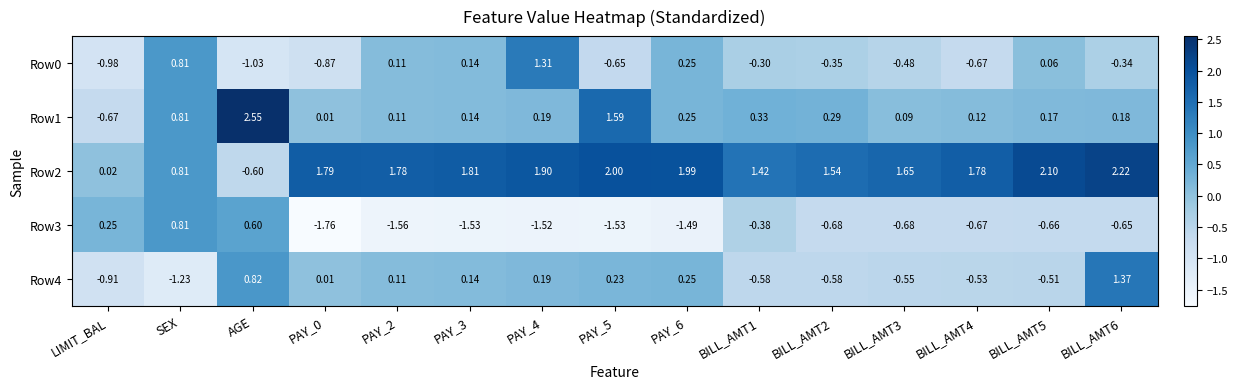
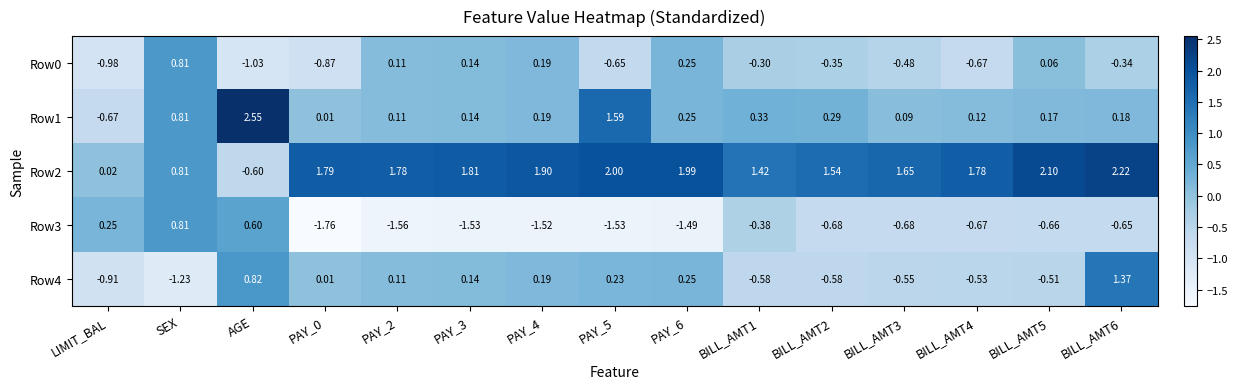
  {
    "Row0": {
      "LIMIT_BAL": -0.98,
      "SEX": 0.81,
      "AGE": -1.03,
      "PAY_0": -0.87,
      "PAY_2": 0.11,
      "PAY_3": 0.14,
-     "PAY_4": 1.31,
+     "PAY_4": 0.19,
      "PAY_5": -0.65,
      "PAY_6": 0.25,
      "BILL_AMT1": -0.30,
      "BILL_AMT2": -0.35,
      "BILL_AMT3": -0.48,
      "BILL_AMT4": -0.67,
      "BILL_AMT5": 0.06,
      "BILL_AMT6": -0.34
    },
    "Row1": {
      "LIMIT_BAL": -0.67,
      "SEX": 0.81,
      "AGE": 2.55,
      "PAY_0": 0.01,
      "PAY_2": 0.11,
      "PAY_3": 0.14,
      "PAY_4": 0.19,
      "PAY_5": 1.59,
      "PAY_6": 0.25,
      "BILL_AMT1": 0.33,
      "BILL_AMT2": 0.29,
      "BILL_AMT3": 0.09,
      "BILL_AMT4": 0.12,
      "BILL_AMT5": 0.17,
      "BILL_AMT6": 0.18
    },
    "Row2": {
      "LIMIT_BAL": 0.02,
      "SEX": 0.81,
      "AGE": -0.60,
      "PAY_0": 1.79,
      "PAY_2": 1.78,
      "PAY_3": 1.81,
      "PAY_4": 1.90,
      "PAY_5": 2.00,
      "PAY_6": 1.99,
      "BILL_AMT1": 1.42,
      "BILL_AMT2": 1.54,
      "BILL_AMT3": 1.65,
      "BILL_AMT4": 1.78,
      "BILL_AMT5": 2.10,
      "BILL_AMT6": 2.22
    },
    "Row3": {
      "LIMIT_BAL": 0.25,
      "SEX": 0.81,
      "AGE": 0.60,
      "PAY_0": -1.76,
      "PAY_2": -1.56,
      "PAY_3": -1.53,
      "PAY_4": -1.52,
      "PAY_5": -1.53,
      "PAY_6": -1.49,
      "BILL_AMT1": -0.38,
      "BILL_AMT2": -0.68,
      "BILL_AMT3": -0.68,
      "BILL_AMT4": -0.67,
      "BILL_AMT5": -0.66,
      "BILL_AMT6": -0.65
    },
    "Row4": {
      "LIMIT_BAL": -0.91,
      "SEX": -1.23,
      "AGE": 0.82,
      "PAY_0": 0.01,
      "PAY_2": 0.11,
      "PAY_3": 0.14,
      "PAY_4": 0.19,
      "PAY_5": 0.23,
      "PAY_6": 0.25,
      "BILL_AMT1": -0.58,
      "BILL_AMT2": -0.58,
      "BILL_AMT3": -0.55,
      "BILL_AMT4": -0.53,
      "BILL_AMT5": -0.51,
      "BILL_AMT6": 1.37
    }
  }
